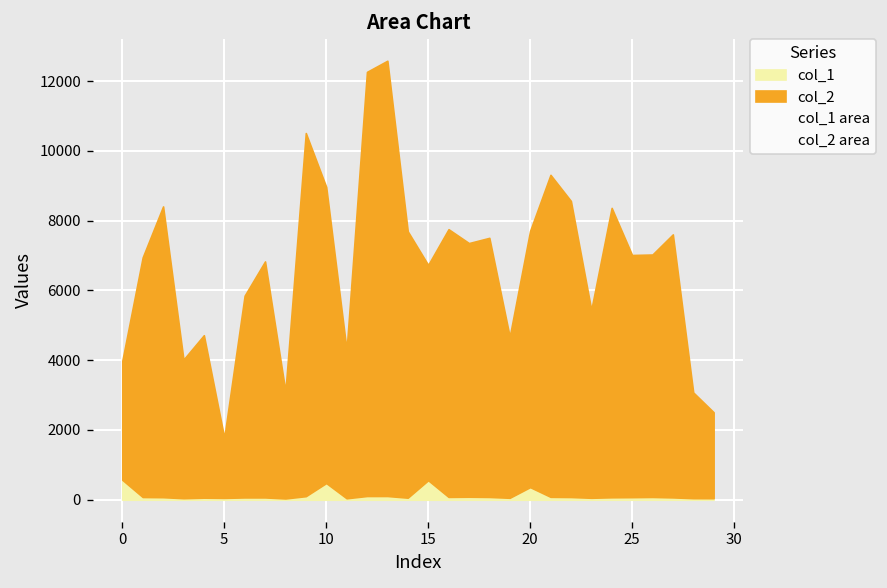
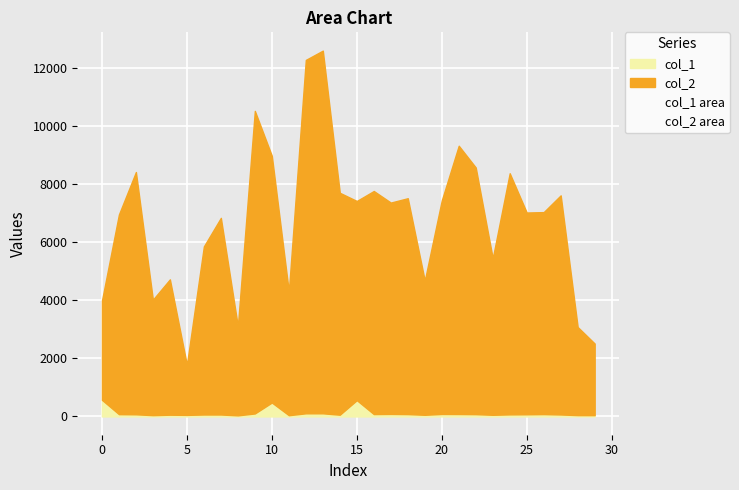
  {
    "col_1": {
-     "20": 400
+     "20": 100
    },
    "col_2": {
      "0": 3400,
      "5": 1700,
      "10": 8500,
-     "15": 6200,
+     "15": 6900,
      "20": 7300,
      "25": 6900
    }
  }
